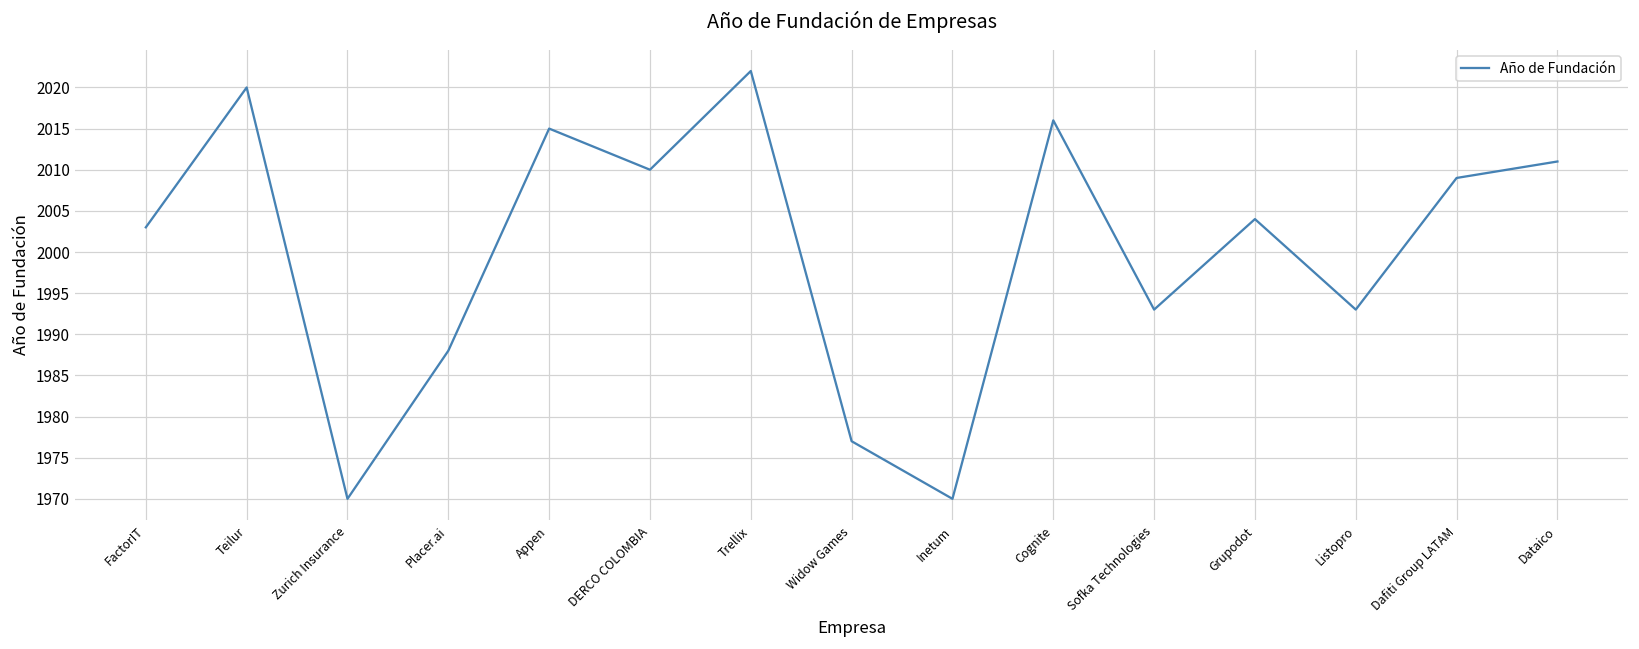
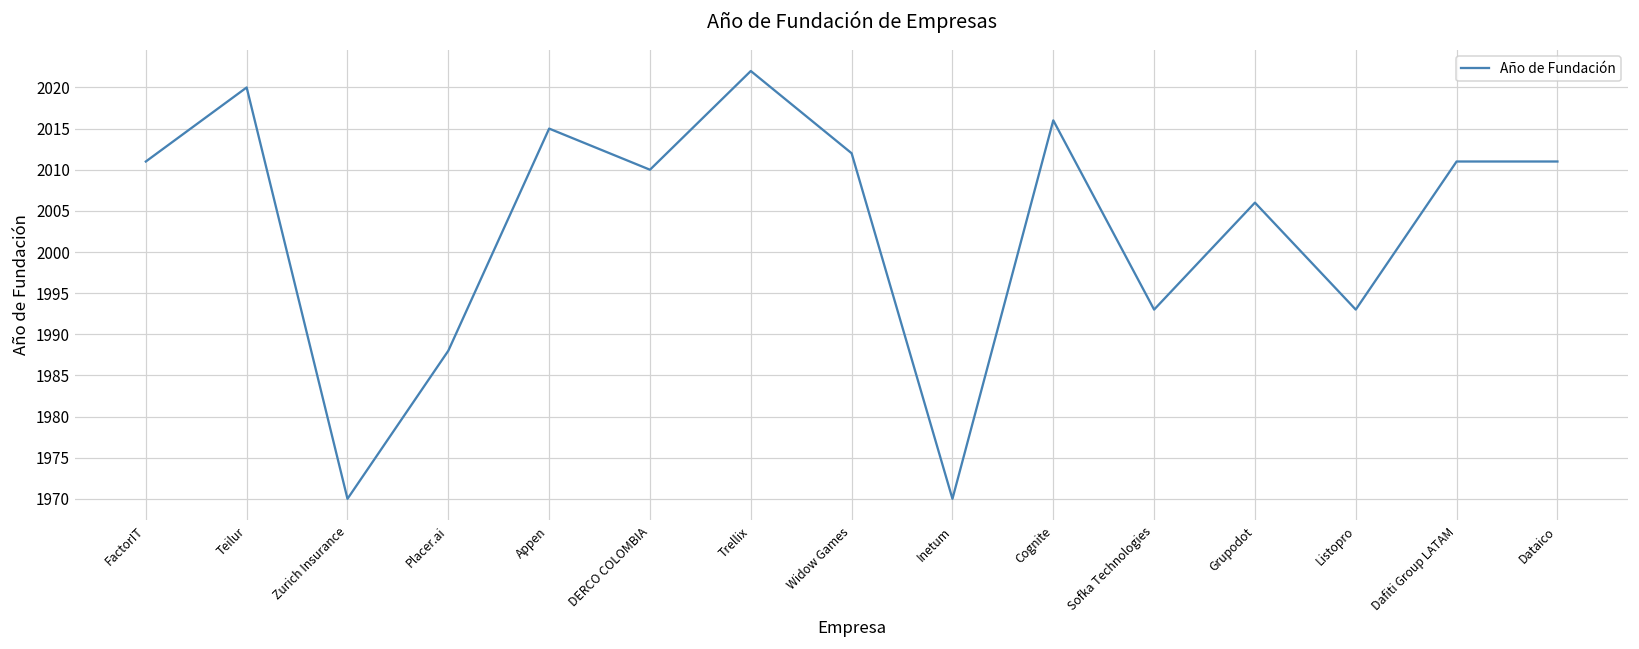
  {
-   "FactorIT": 2003,
+   "FactorIT": 2011,
    "Teilur": 2020,
    "Zurich Insurance": 1970,
    "Placer.ai": 1988,
    "Appen": 2015,
    "DERCO COLOMBIA": 2010,
    "Trellix": 2022,
-   "Widow Games": 1977,
+   "Widow Games": 2012,
    "Inetum": 1970,
    "Cognite": 2016,
    "Sofka Technologies": 1993,
-   "Grupodot": 2004,
+   "Grupodot": 2006,
    "Listopro": 1993,
-   "Dafiti Group LATAM": 2009,
+   "Dafiti Group LATAM": 2011,
    "Dataico": 2011
  }
